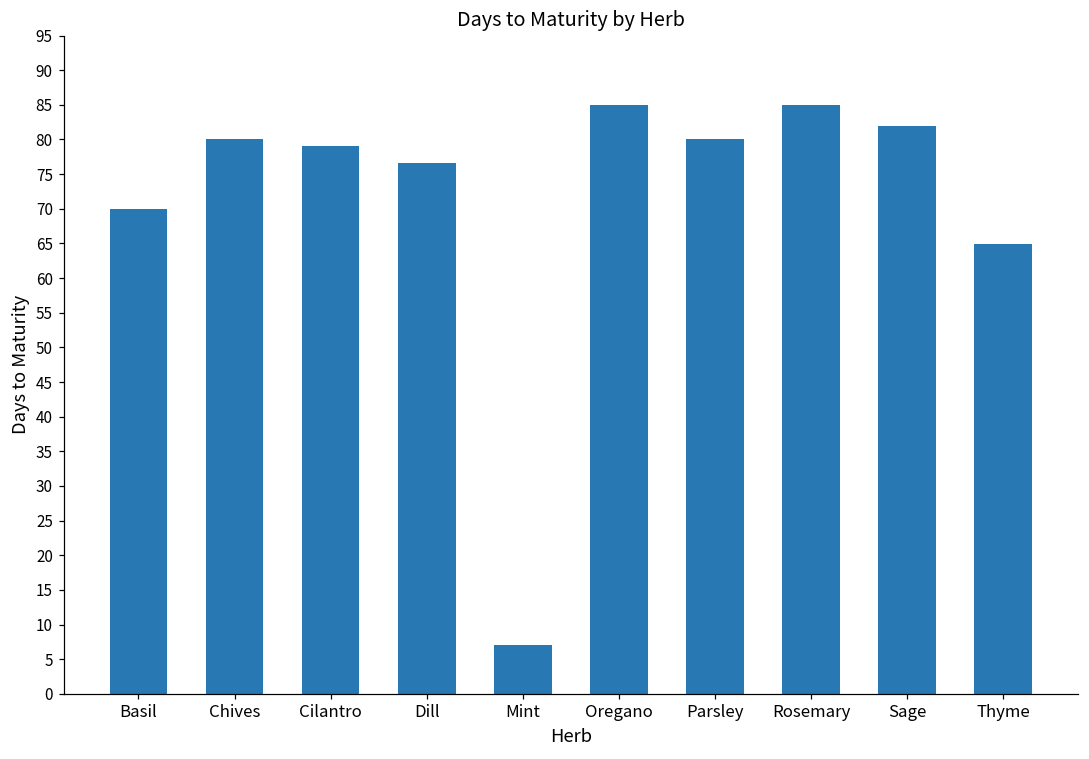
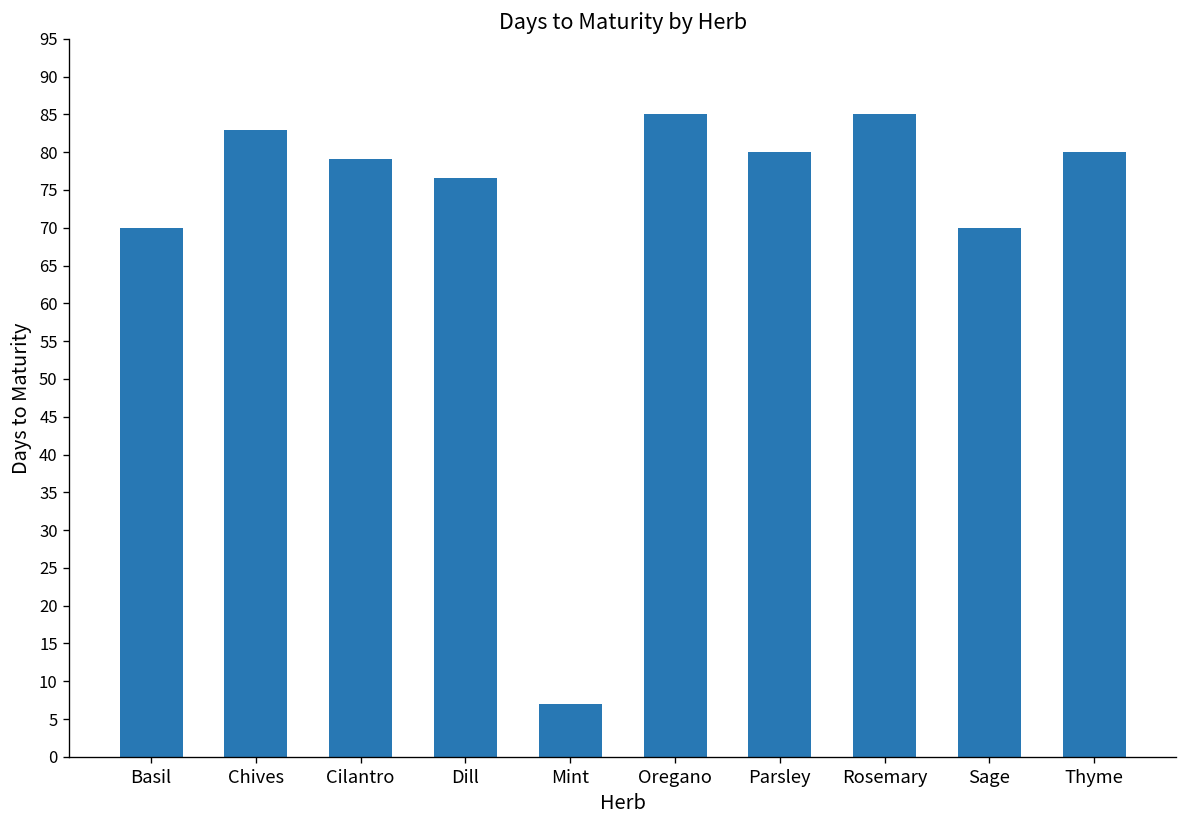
  {
    "Basil": 70,
-   "Chives": 80,
+   "Chives": 83,
    "Cilantro": 79,
    "Dill": 77,
    "Mint": 7,
    "Oregano": 85,
    "Parsley": 80,
    "Rosemary": 85,
-   "Sage": 82,
-   "Thyme": 65
+   "Sage": 70,
+   "Thyme": 80
  }
